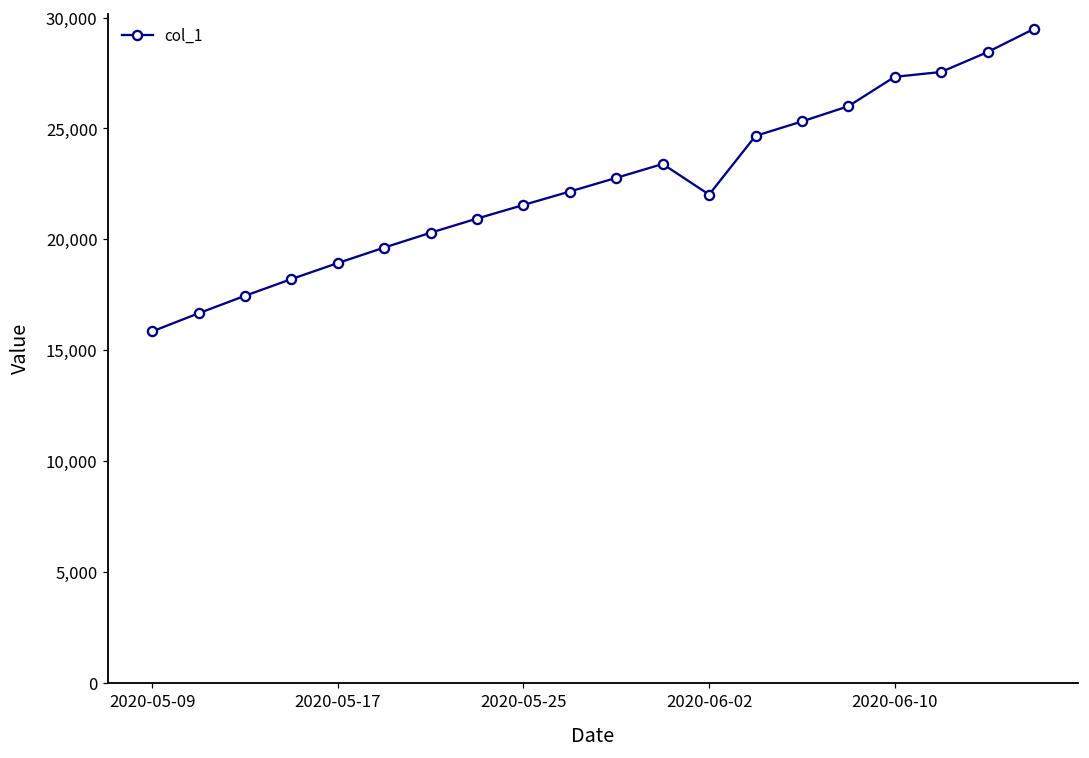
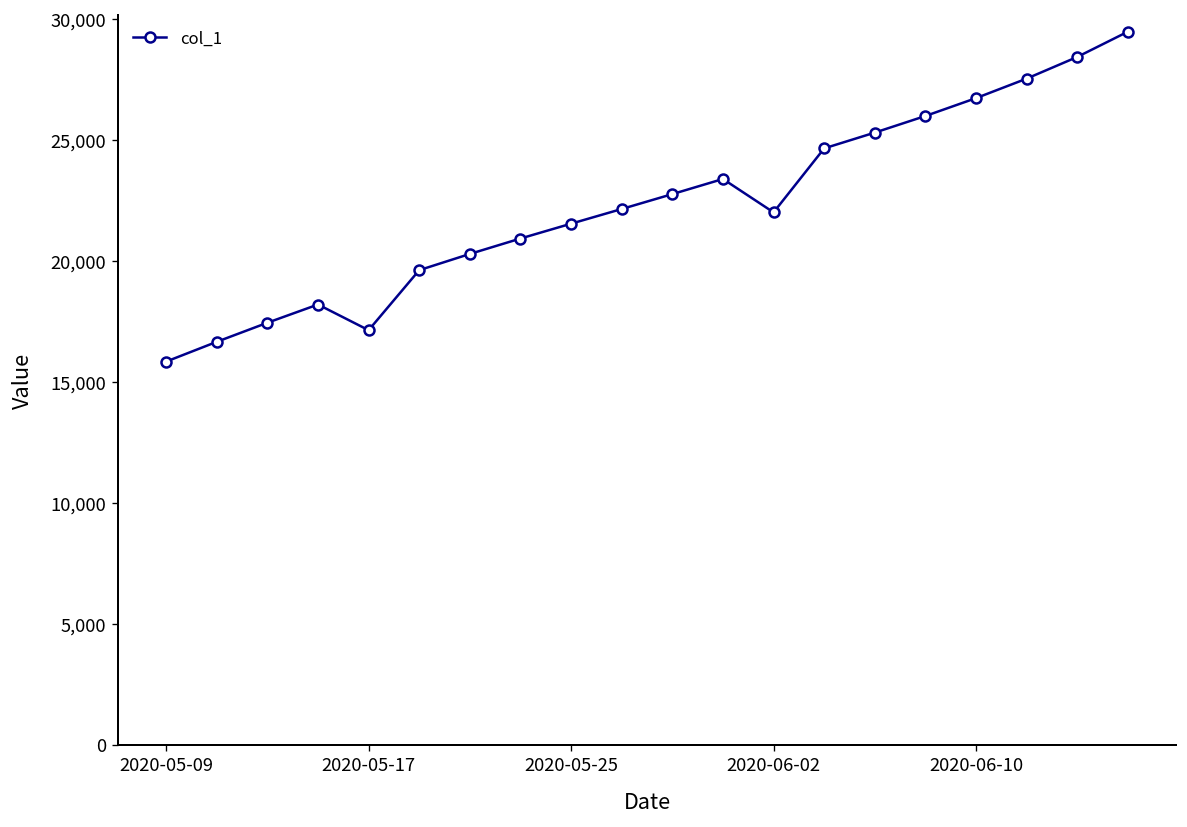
  {
    "2020-05-09": "15,800",
-   "2020-05-17": "18,900",
+   "2020-05-17": "17,100",
    "2020-05-25": "21,500",
    "2020-06-02": "22,000",
-   "2020-06-10": "27,300"
+   "2020-06-10": "26,700"
  }
